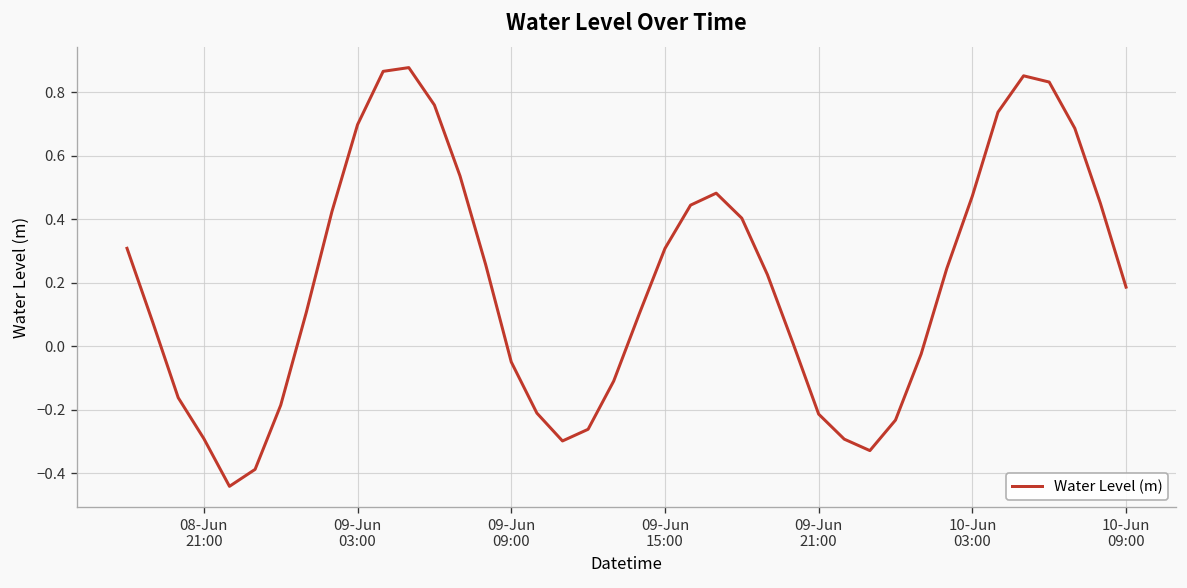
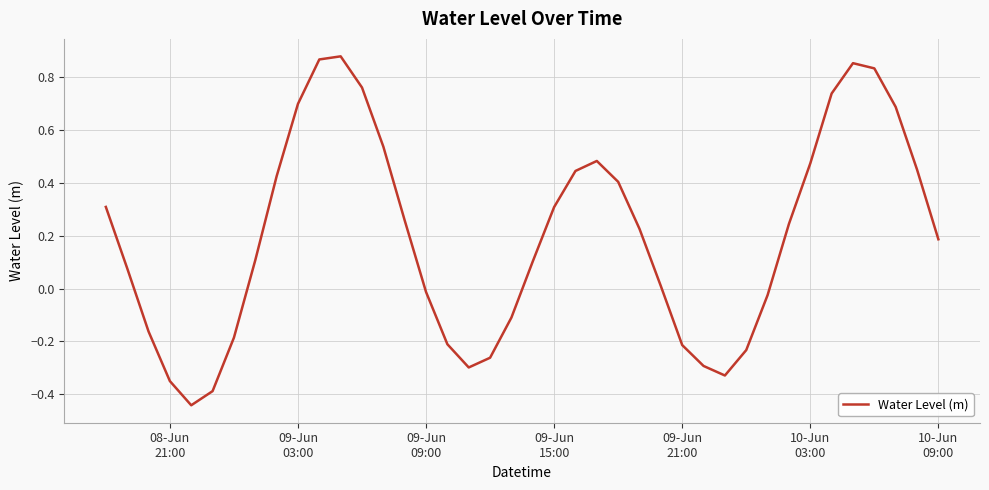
  {
-   "08-Jun 21:00": -0.29,
+   "08-Jun 21:00": -0.35,
    "09-Jun 03:00": 0.70,
-   "09-Jun 09:00": -0.05,
+   "09-Jun 09:00": -0.01,
    "09-Jun 15:00": 0.31,
    "09-Jun 21:00": -0.21,
    "10-Jun 03:00": 0.47,
    "10-Jun 09:00": 0.19
  }
